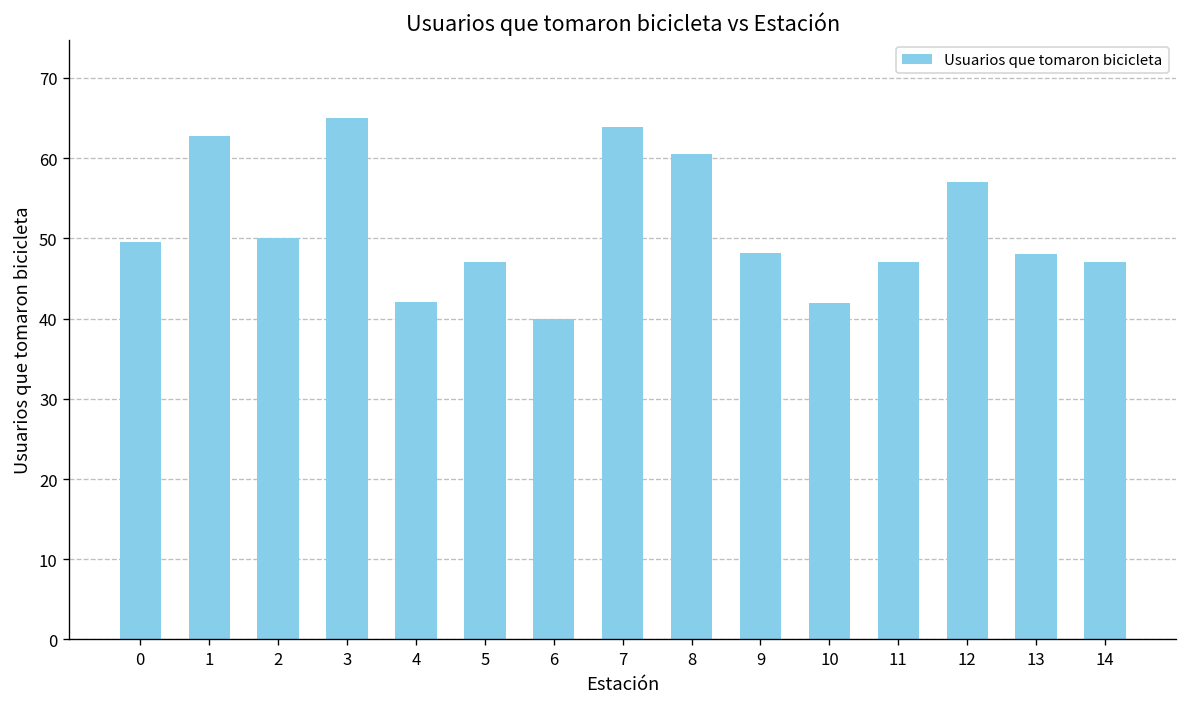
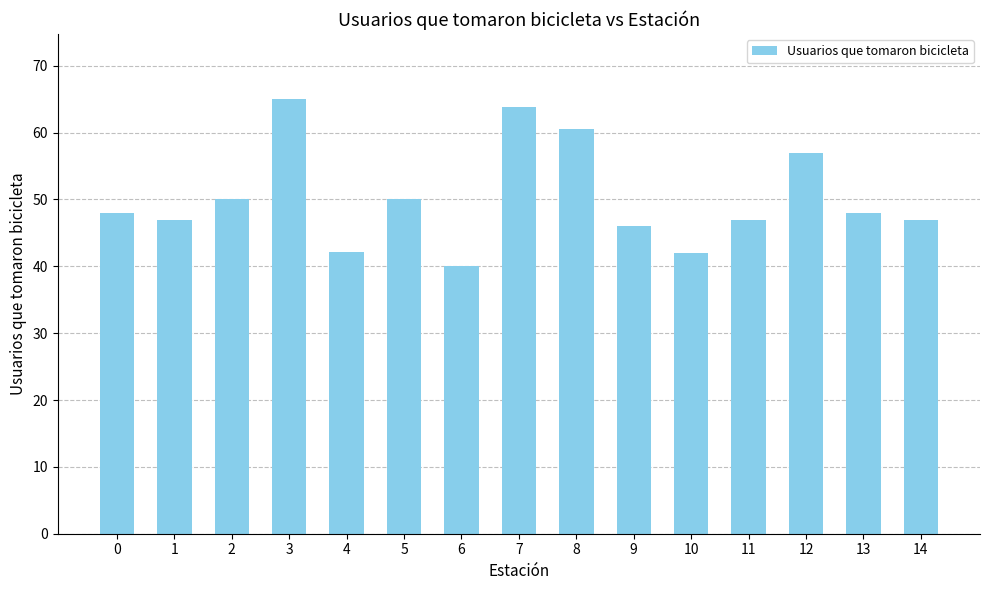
  {
-   "0": 50,
-   "1": 63,
+   "0": 48,
+   "1": 47,
    "2": 50,
    "3": 65,
    "4": 42,
-   "5": 47,
+   "5": 50,
    "6": 40,
    "7": 64,
    "8": 61,
-   "9": 48,
+   "9": 46,
    "10": 42,
    "11": 47,
    "12": 57,
    "13": 48,
    "14": 47
  }
